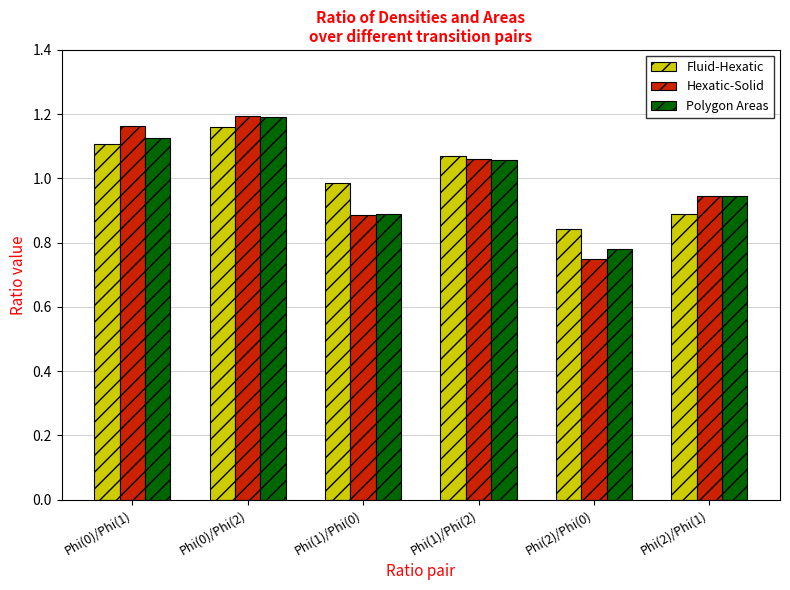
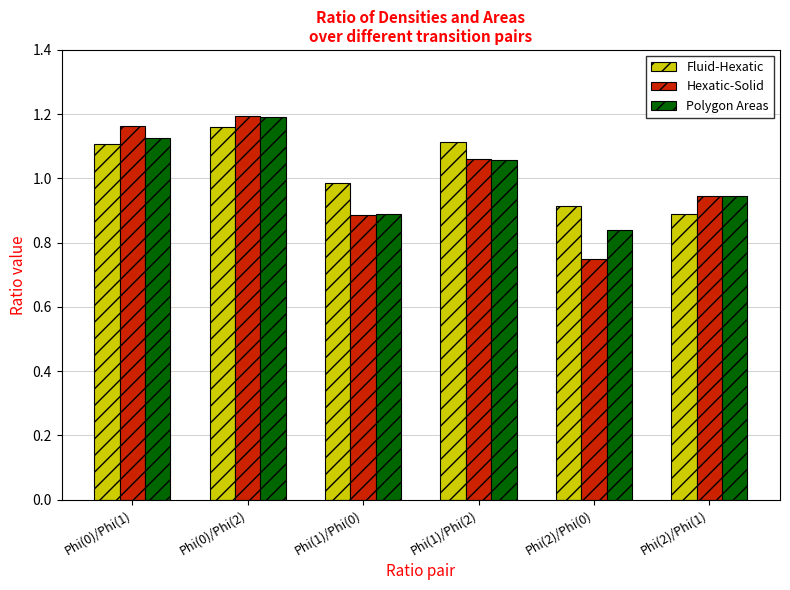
  {
    "Fluid-Hexatic": {
      "Phi(0)/Phi(1)": 1.11,
      "Phi(0)/Phi(2)": 1.16,
      "Phi(1)/Phi(0)": 0.99,
-     "Phi(1)/Phi(2)": 1.07,
-     "Phi(2)/Phi(0)": 0.84,
+     "Phi(1)/Phi(2)": 1.11,
+     "Phi(2)/Phi(0)": 0.91,
      "Phi(2)/Phi(1)": 0.89
    },
    "Hexatic-Solid": {
      "Phi(0)/Phi(1)": 1.16,
      "Phi(0)/Phi(2)": 1.19,
      "Phi(1)/Phi(0)": 0.89,
      "Phi(1)/Phi(2)": 1.06,
      "Phi(2)/Phi(0)": 0.75,
      "Phi(2)/Phi(1)": 0.94
    },
    "Polygon Areas": {
      "Phi(0)/Phi(1)": 1.12,
      "Phi(0)/Phi(2)": 1.19,
      "Phi(1)/Phi(0)": 0.89,
      "Phi(1)/Phi(2)": 1.06,
-     "Phi(2)/Phi(0)": 0.78,
+     "Phi(2)/Phi(0)": 0.84,
      "Phi(2)/Phi(1)": 0.94
    }
  }
